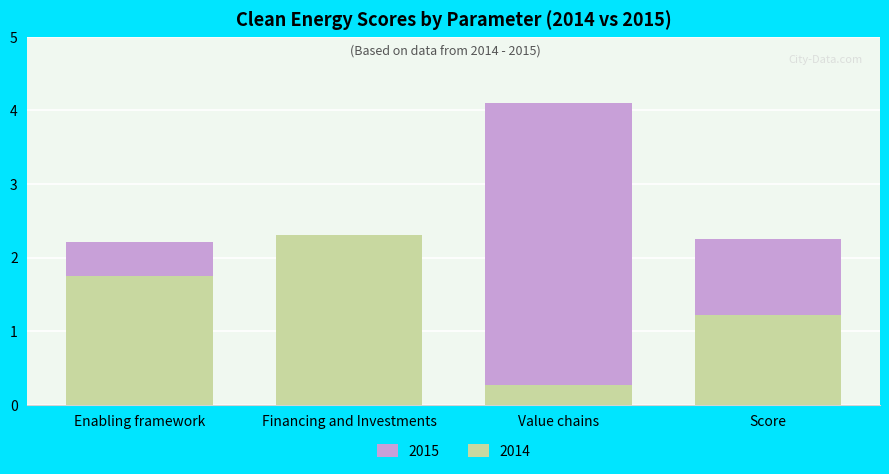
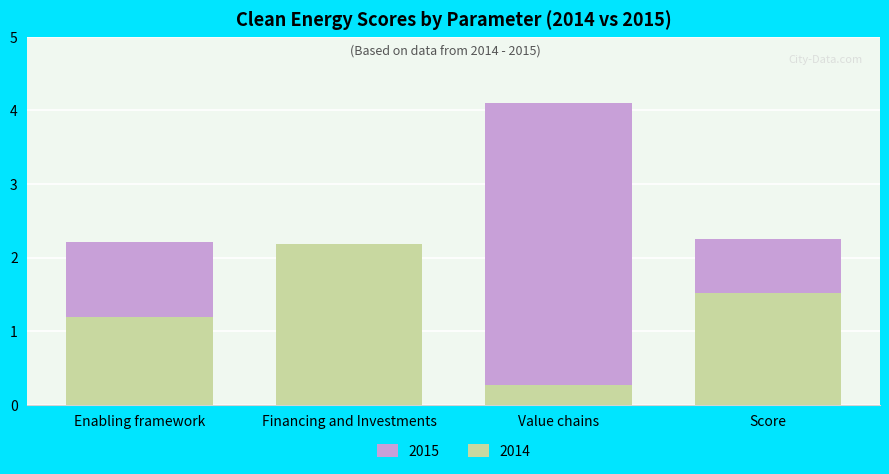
  {
    "2015": {
      "Enabling framework": 2.2,
      "Value chains": 4.1,
      "Score": 2.3
    },
    "2014": {
-     "Enabling framework": 1.8,
-     "Financing and Investments": 2.3,
-     "Score": 1.2
+     "Enabling framework": 1.2,
+     "Financing and Investments": 2.2,
+     "Score": 1.5
    }
  }
